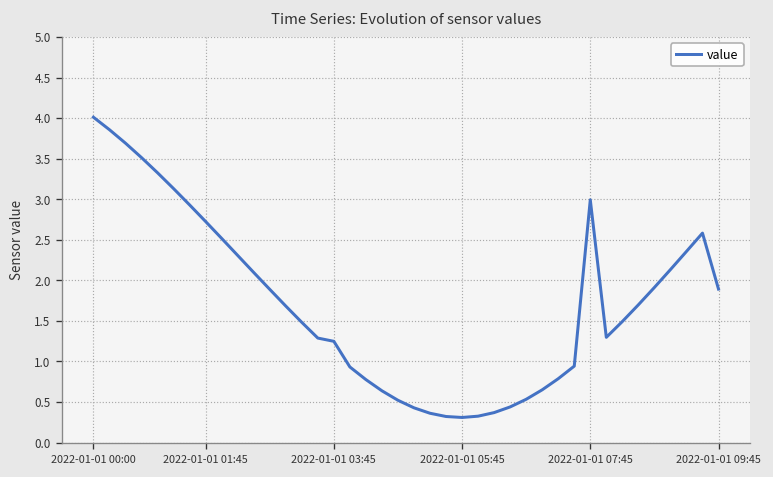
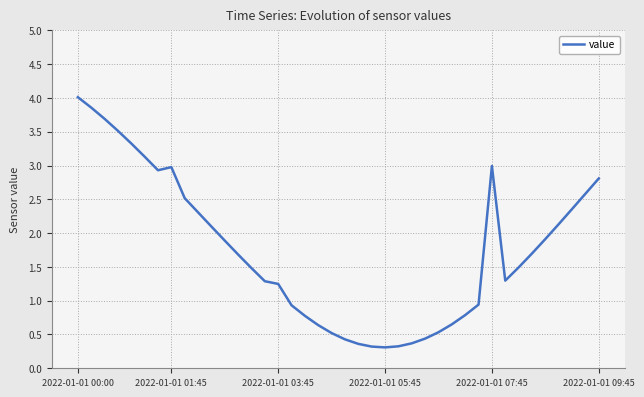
  {
    "2022-01-01 00:00": 4.0,
-   "2022-01-01 01:45": 2.7,
+   "2022-01-01 01:45": 3.0,
    "2022-01-01 03:45": 1.2,
    "2022-01-01 05:45": 0.3,
    "2022-01-01 07:45": 3.0,
-   "2022-01-01 09:45": 1.9
+   "2022-01-01 09:45": 2.8
  }
